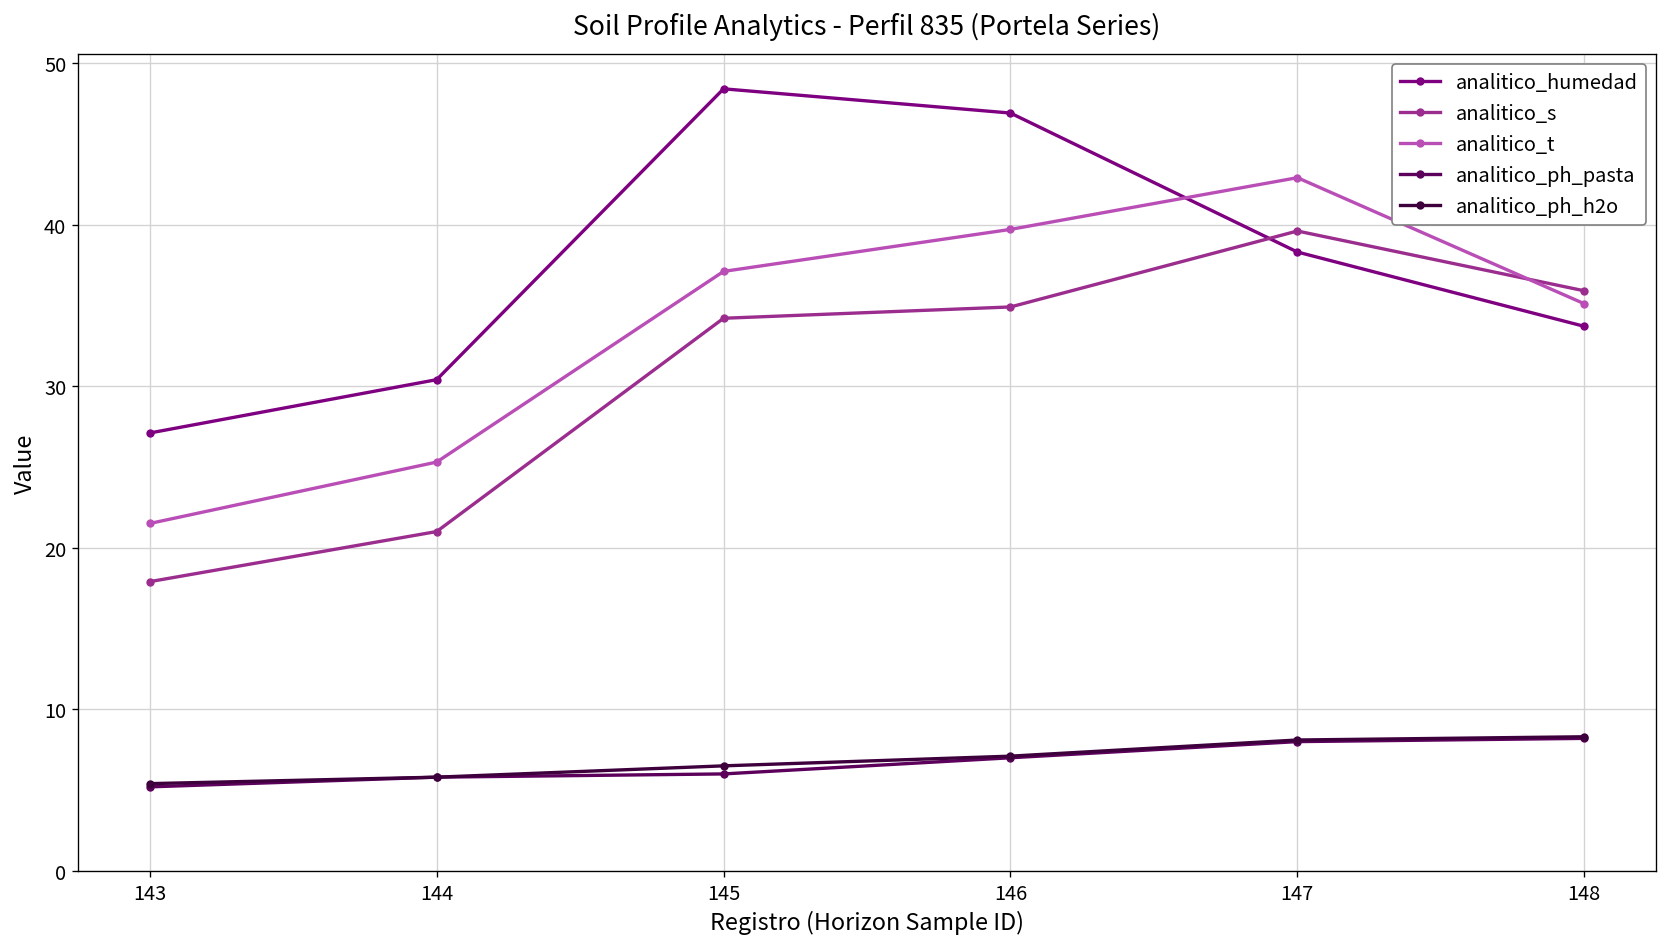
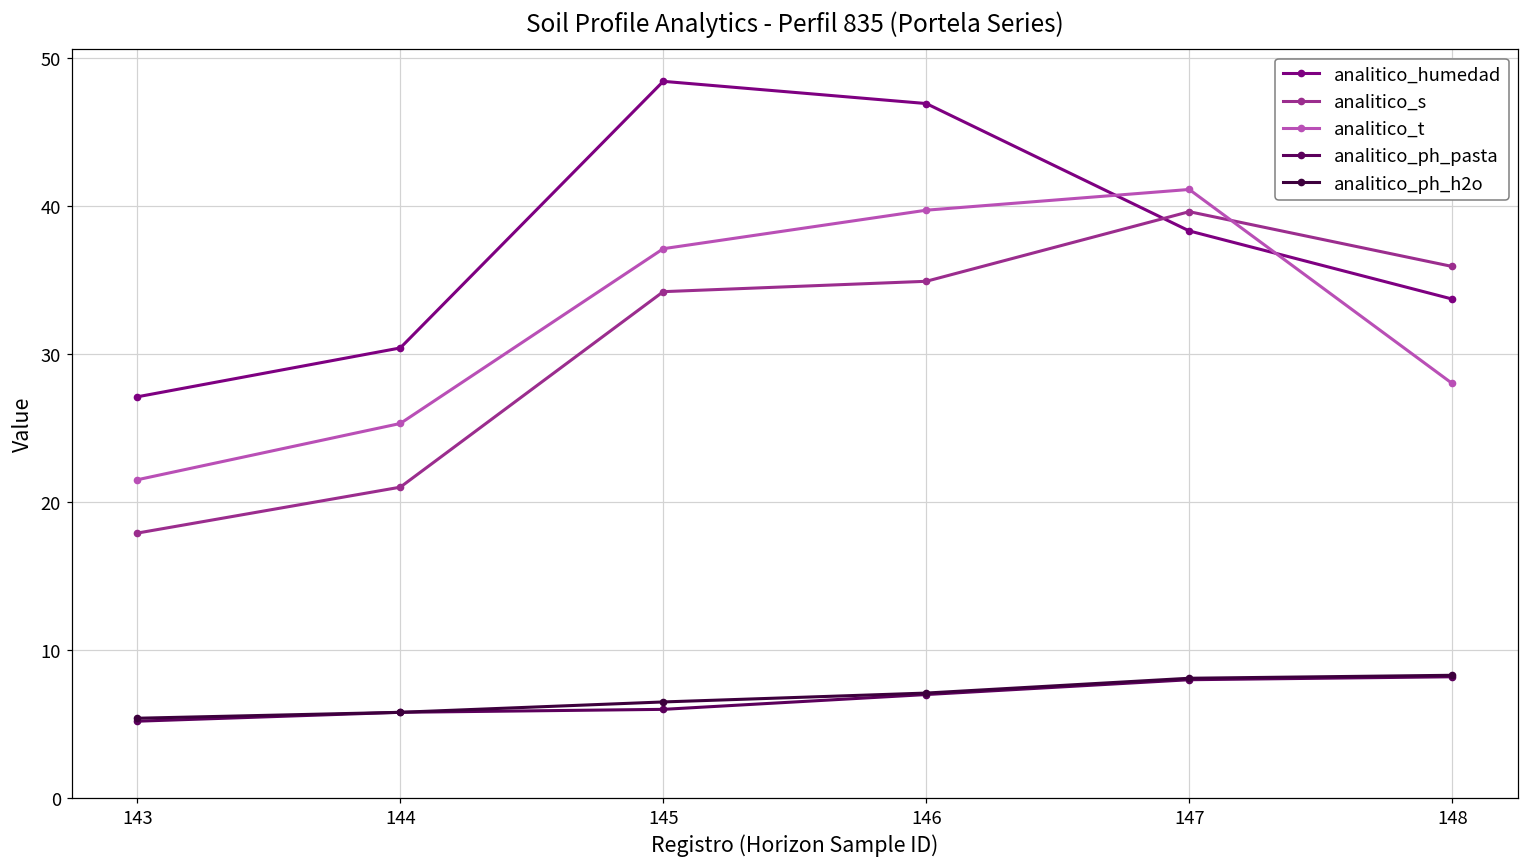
  {
    "analitico_t": {
      "143": 21.5,
      "144": 25.3,
      "145": 37.1,
      "146": 39.7,
-     "147": 42.9,
-     "148": 35.1
+     "147": 41.1,
+     "148": 28.0
    }
  }
